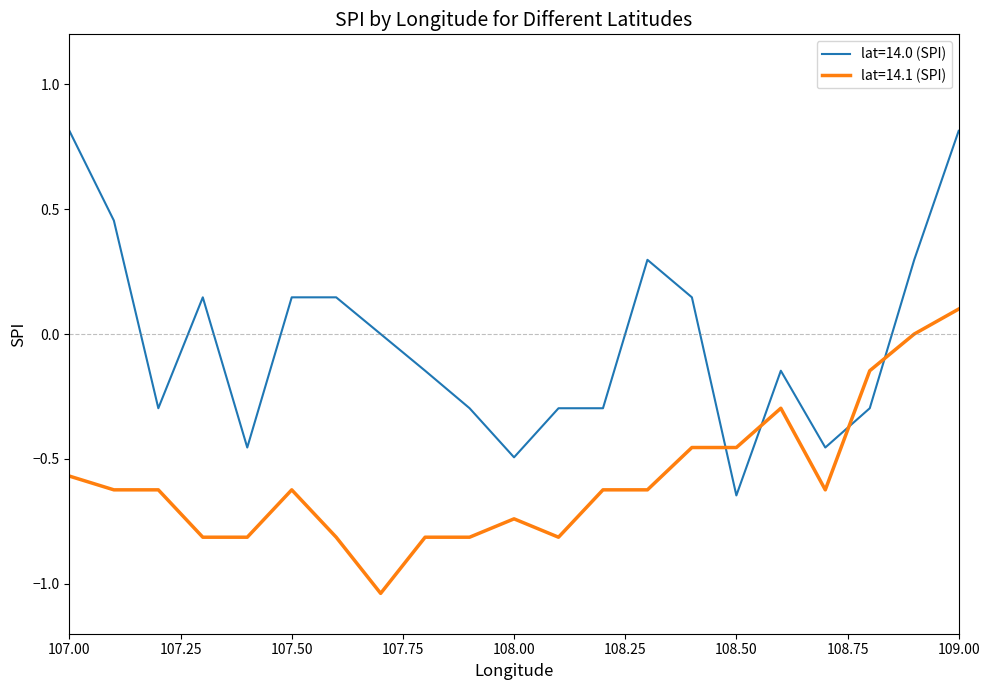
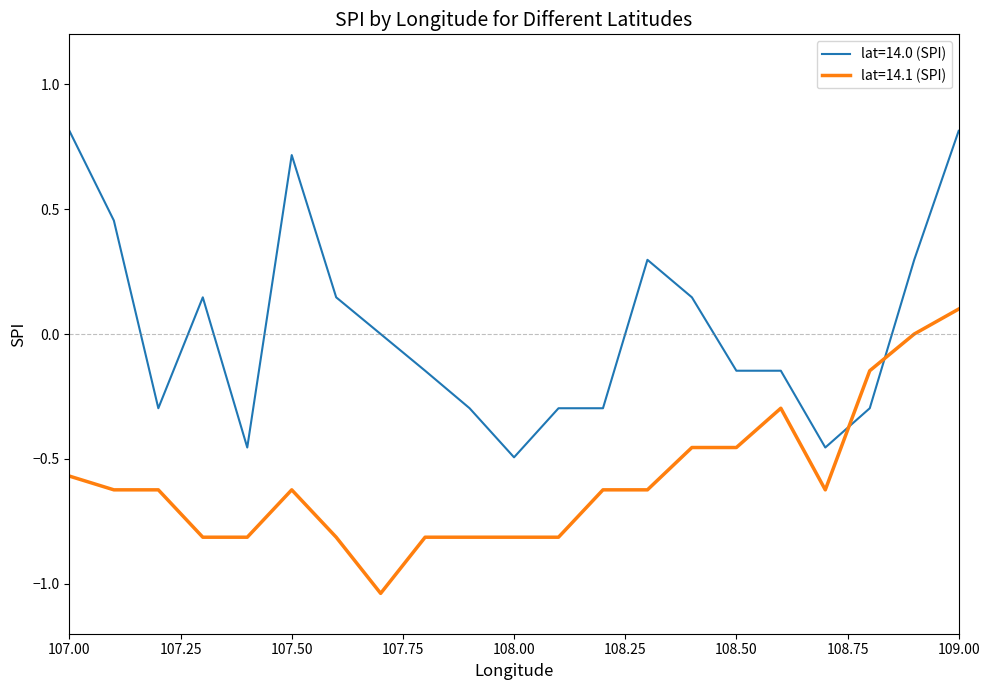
  {
    "lat=14.0 (SPI)": {
      "107.00": 0.81,
-     "107.50": 0.15,
+     "107.50": 0.72,
      "108.00": -0.49,
-     "108.50": -0.65,
+     "108.50": -0.15,
      "109.00": 0.81
    },
    "lat=14.1 (SPI)": {
      "107.00": -0.57,
      "107.50": -0.62,
-     "108.00": -0.74,
+     "108.00": -0.81,
      "108.50": -0.45,
      "109.00": 0.10
    }
  }
